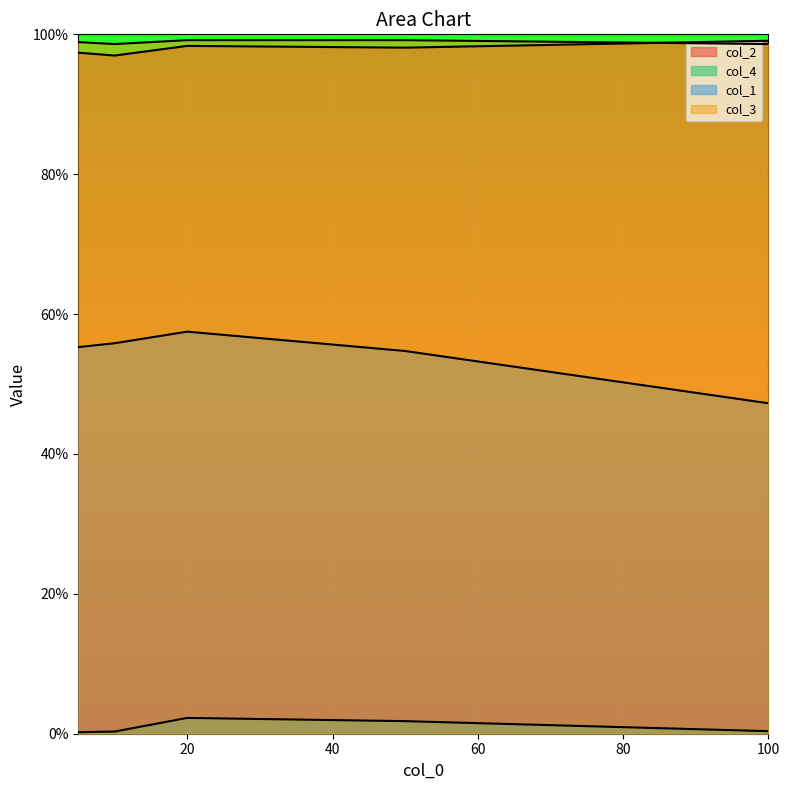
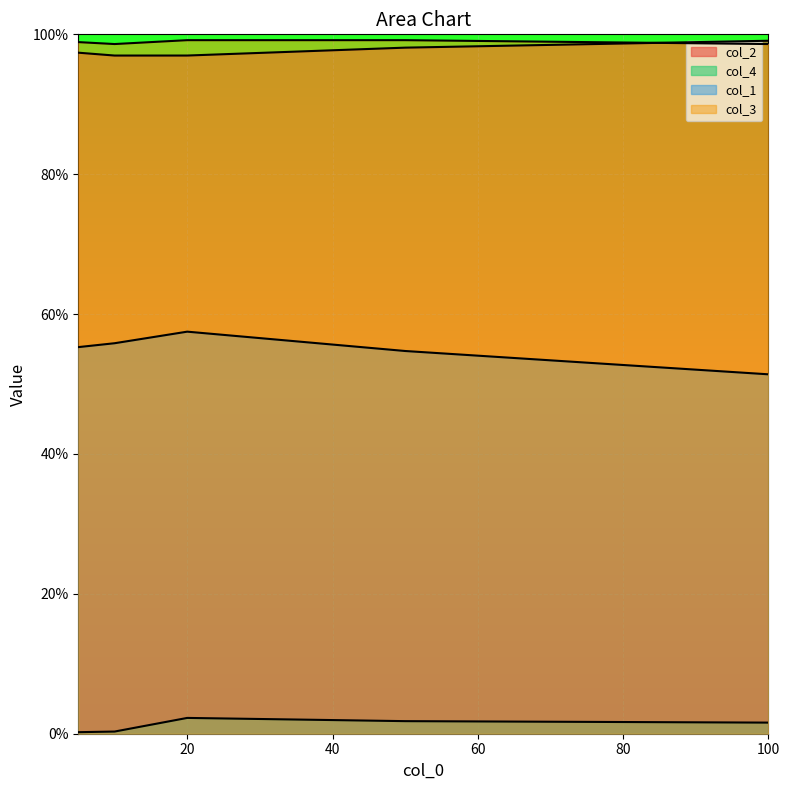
  {
    "col_2": {
-     "20": "98%",
+     "20": "97%",
      "100": "99%"
    },
    "col_4": {
      "20": "2%",
-     "100": "0%"
+     "100": "2%"
    },
    "col_1": {
      "20": "57%",
-     "100": "47%"
+     "100": "51%"
    },
    "col_3": {
      "20": "99%",
      "100": "99%"
    }
  }
